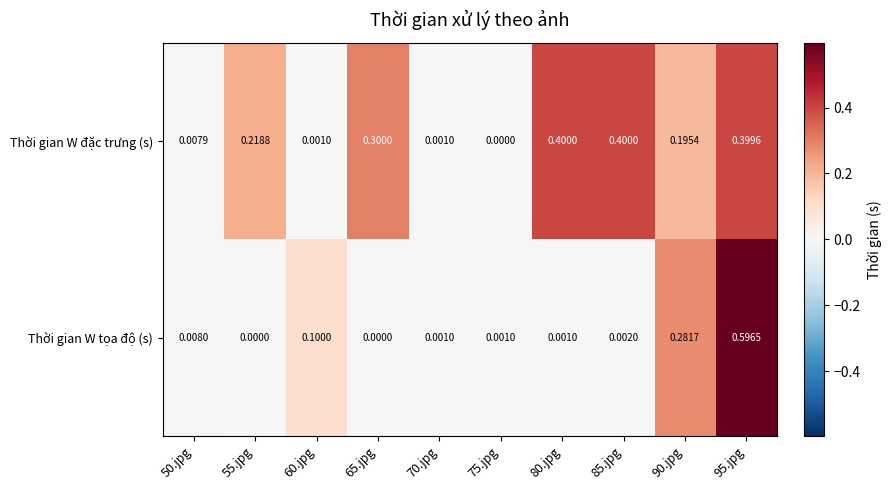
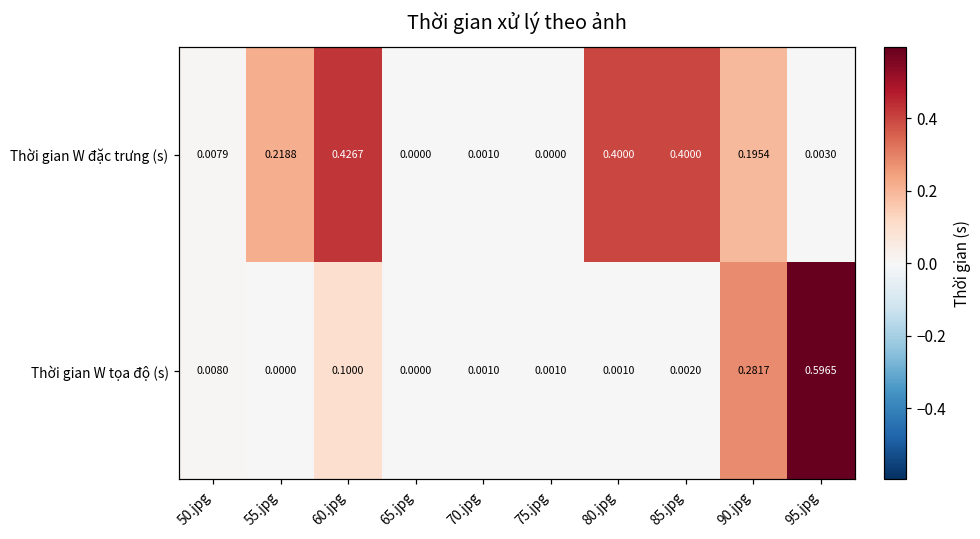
  {
    "Thời gian W đặc trưng (s)": {
      "50.jpg": 0.0079,
      "55.jpg": 0.2188,
-     "60.jpg": 0.0010,
-     "65.jpg": 0.3000,
+     "60.jpg": 0.4267,
+     "65.jpg": 0.0000,
      "70.jpg": 0.0010,
      "75.jpg": 0.0000,
      "80.jpg": 0.4000,
      "85.jpg": 0.4000,
      "90.jpg": 0.1954,
-     "95.jpg": 0.3996
+     "95.jpg": 0.0030
    },
    "Thời gian W tọa độ (s)": {
      "50.jpg": 0.0080,
      "55.jpg": 0.0000,
      "60.jpg": 0.1000,
      "65.jpg": 0.0000,
      "70.jpg": 0.0010,
      "75.jpg": 0.0010,
      "80.jpg": 0.0010,
      "85.jpg": 0.0020,
      "90.jpg": 0.2817,
      "95.jpg": 0.5965
    }
  }
